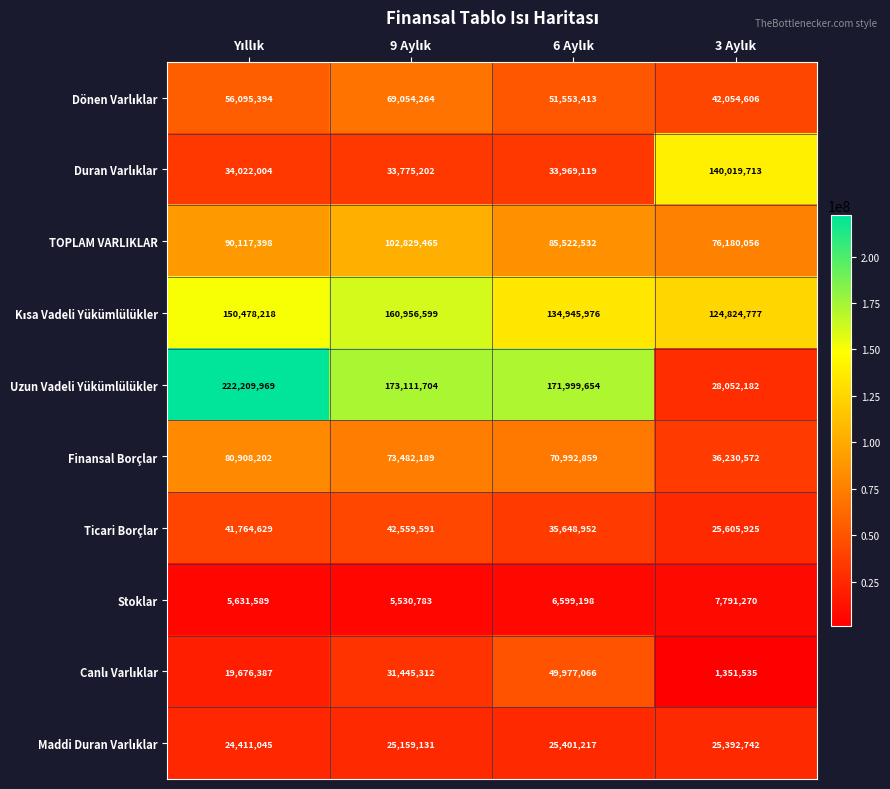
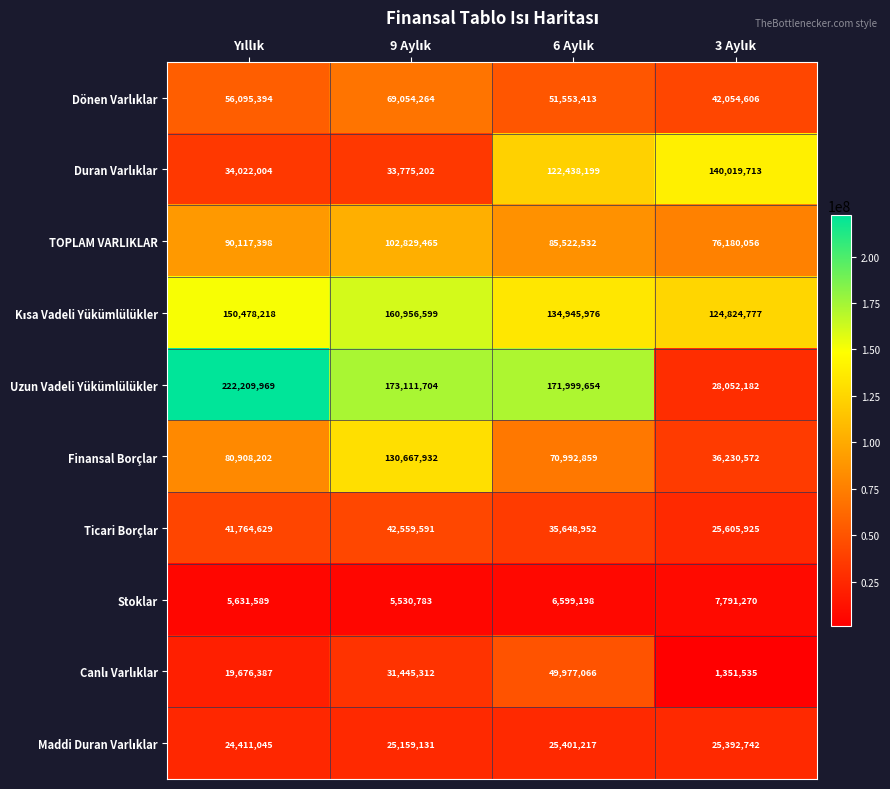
  {
    "Dönen Varlıklar": {
      "Yıllık": "56,095,394",
      "9 Aylık": "69,054,264",
      "6 Aylık": "51,553,413",
      "3 Aylık": "42,054,606"
    },
    "Duran Varlıklar": {
      "Yıllık": "34,022,004",
      "9 Aylık": "33,775,202",
-     "6 Aylık": "33,969,119",
+     "6 Aylık": "122,438,199",
      "3 Aylık": "140,019,713"
    },
    "TOPLAM VARLIKLAR": {
      "Yıllık": "90,117,398",
      "9 Aylık": "102,829,465",
      "6 Aylık": "85,522,532",
      "3 Aylık": "76,180,056"
    },
    "Kısa Vadeli Yükümlülükler": {
      "Yıllık": "150,478,218",
      "9 Aylık": "160,956,599",
      "6 Aylık": "134,945,976",
      "3 Aylık": "124,824,777"
    },
    "Uzun Vadeli Yükümlülükler": {
      "Yıllık": "222,209,969",
      "9 Aylık": "173,111,704",
      "6 Aylık": "171,999,654",
      "3 Aylık": "28,052,182"
    },
    "Finansal Borçlar": {
      "Yıllık": "80,908,202",
-     "9 Aylık": "73,482,189",
+     "9 Aylık": "130,667,932",
      "6 Aylık": "70,992,859",
      "3 Aylık": "36,230,572"
    },
    "Ticari Borçlar": {
      "Yıllık": "41,764,629",
      "9 Aylık": "42,559,591",
      "6 Aylık": "35,648,952",
      "3 Aylık": "25,605,925"
    },
    "Stoklar": {
      "Yıllık": "5,631,589",
      "9 Aylık": "5,530,783",
      "6 Aylık": "6,599,198",
      "3 Aylık": "7,791,270"
    },
    "Canlı Varlıklar": {
      "Yıllık": "19,676,387",
      "9 Aylık": "31,445,312",
      "6 Aylık": "49,977,066",
      "3 Aylık": "1,351,535"
    },
    "Maddi Duran Varlıklar": {
      "Yıllık": "24,411,045",
      "9 Aylık": "25,159,131",
      "6 Aylık": "25,401,217",
      "3 Aylık": "25,392,742"
    }
  }
